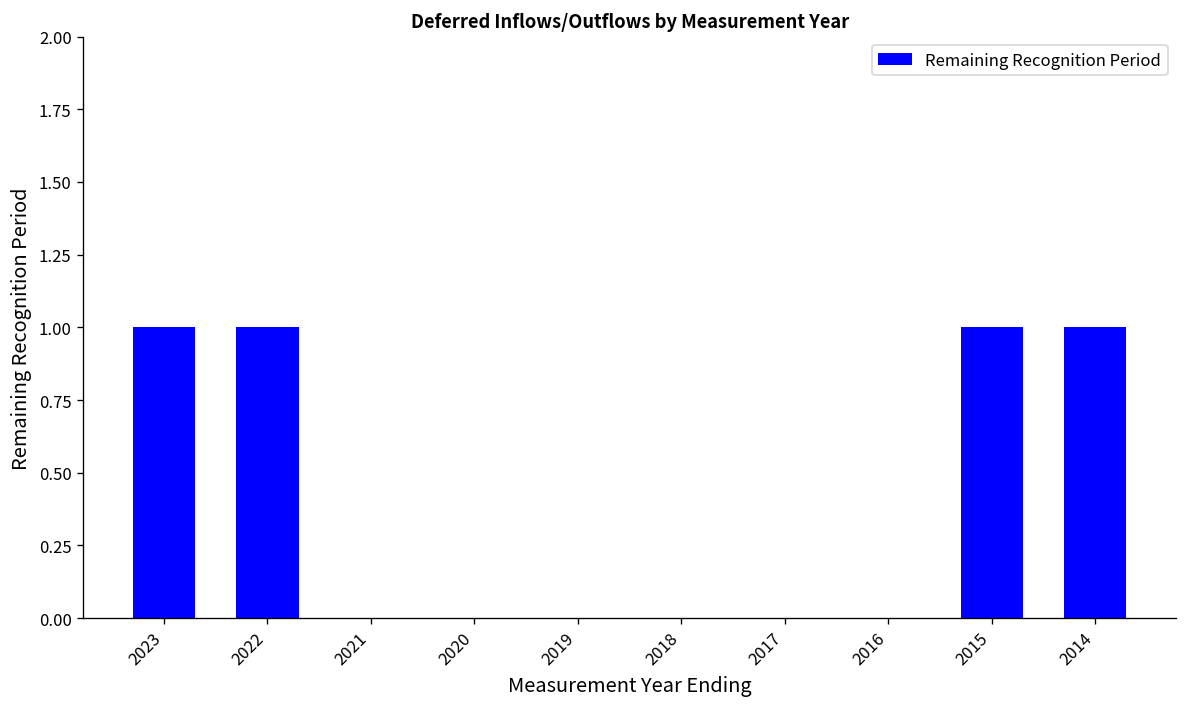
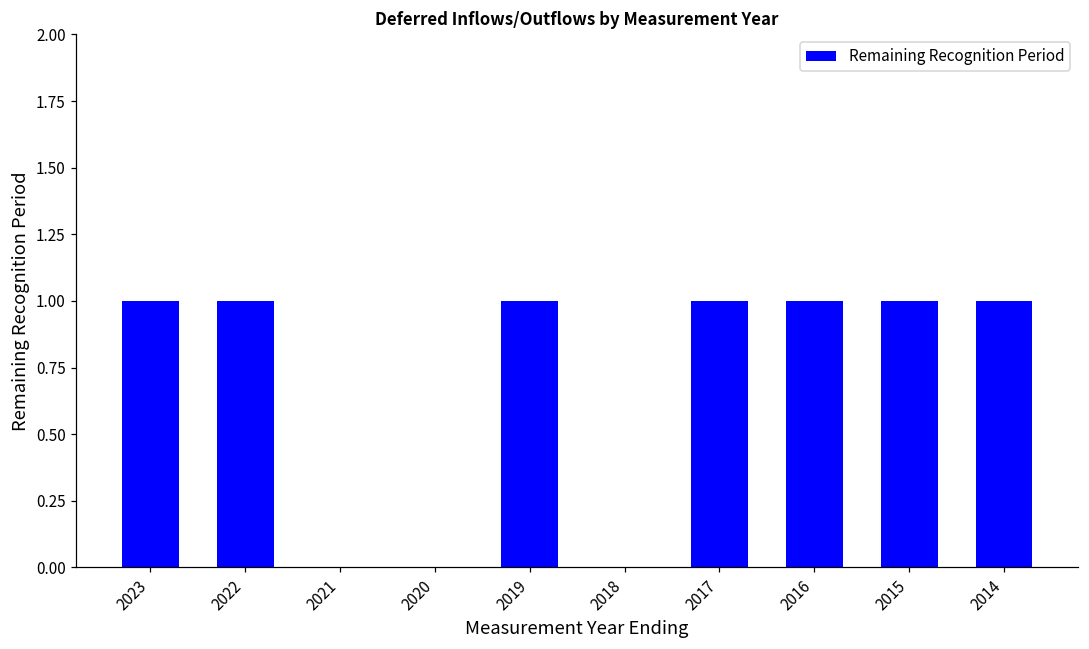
  {
    "2023": 1,
    "2022": 1,
    "2021": 0,
    "2020": 0,
-   "2019": 0,
+   "2019": 1,
    "2018": 0,
-   "2017": 0,
-   "2016": 0,
+   "2017": 1,
+   "2016": 1,
    "2015": 1,
    "2014": 1
  }
